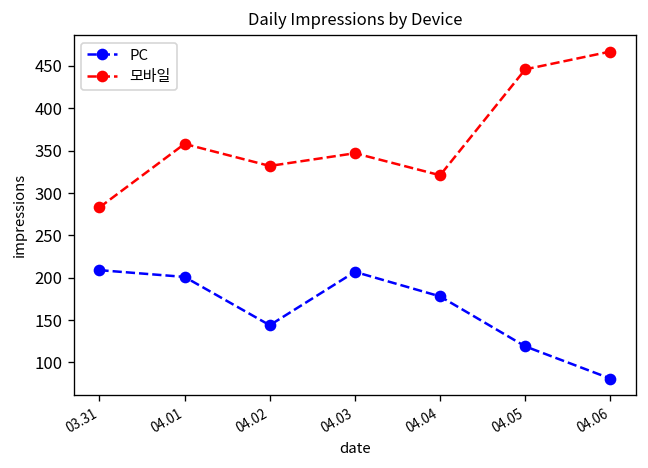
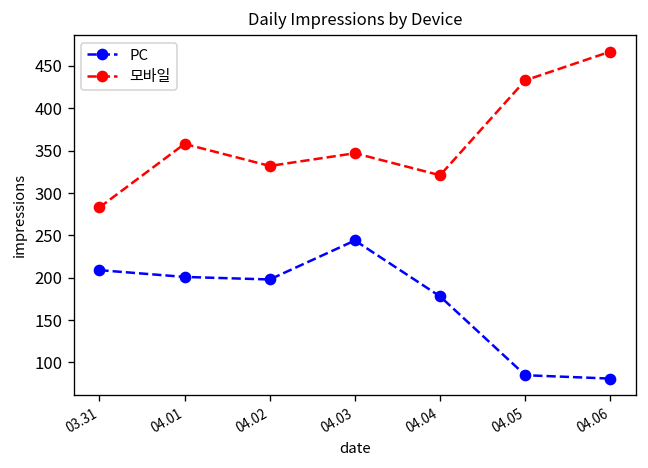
  {
    "PC": {
      "03.31": 210,
      "04.01": 200,
-     "04.02": 140,
-     "04.03": 210,
+     "04.02": 200,
+     "04.03": 240,
      "04.04": 180,
-     "04.05": 120,
+     "04.05": 90,
      "04.06": 80
    },
    "모바일": {
      "03.31": 280,
      "04.01": 360,
      "04.02": 330,
      "04.03": 350,
      "04.04": 320,
-     "04.05": 450,
+     "04.05": 430,
      "04.06": 470
    }
  }
